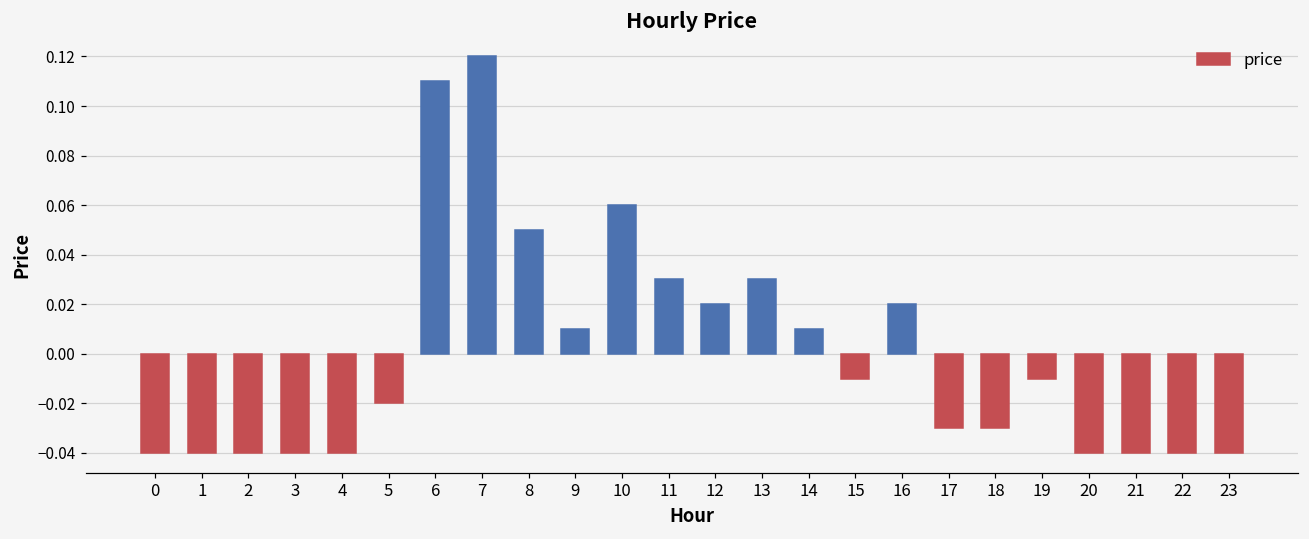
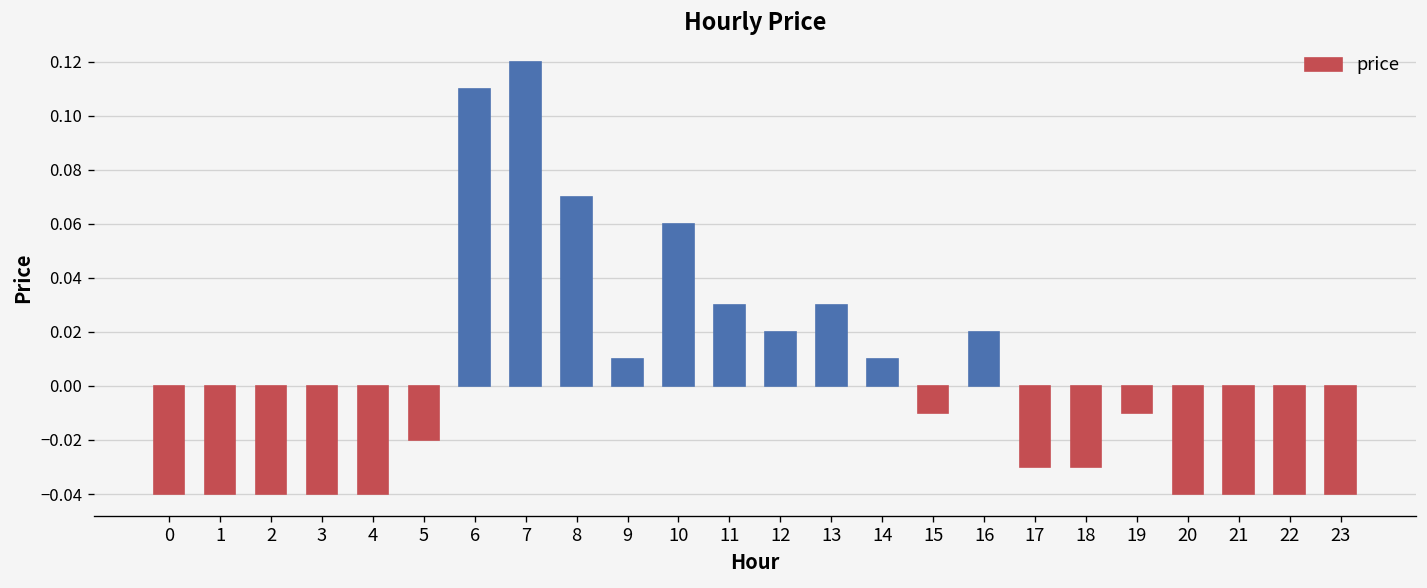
  {
    "0": -0.04,
    "1": -0.04,
    "2": -0.04,
    "3": -0.04,
    "4": -0.04,
    "5": -0.02,
    "6": 0.11,
    "7": 0.12,
-   "8": 0.05,
+   "8": 0.07,
    "9": 0.01,
    "10": 0.06,
    "11": 0.03,
    "12": 0.02,
    "13": 0.03,
    "14": 0.01,
    "15": -0.01,
    "16": 0.02,
    "17": -0.03,
    "18": -0.03,
    "19": -0.01,
    "20": -0.04,
    "21": -0.04,
    "22": -0.04,
    "23": -0.04
  }
